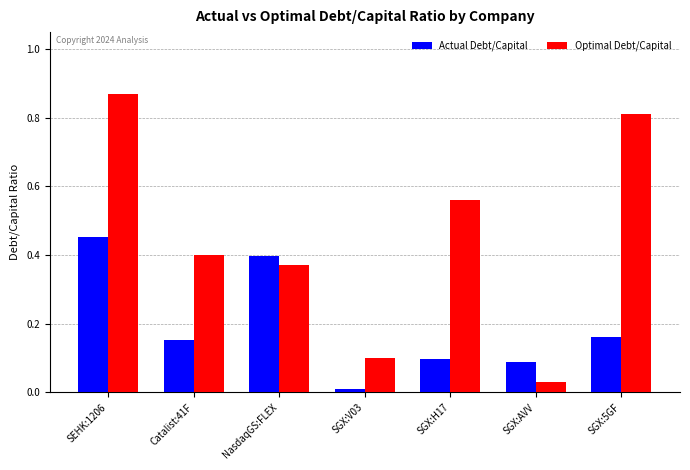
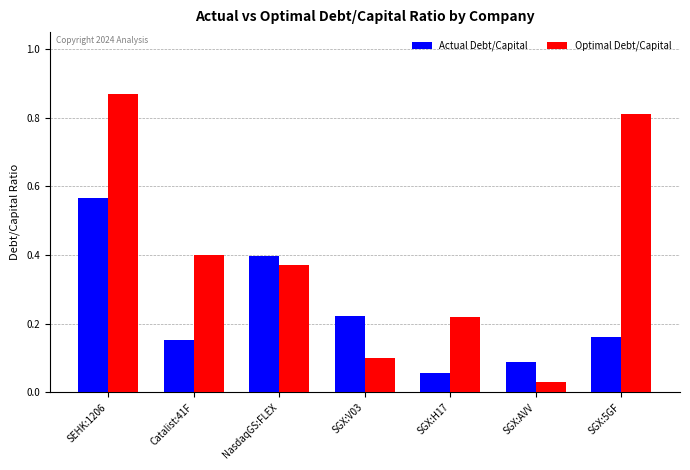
  {
    "Actual Debt/Capital": {
-     "SEHK:1206": 0.45,
+     "SEHK:1206": 0.57,
      "Catalist:41F": 0.15,
      "NasdaqGS:FLEX": 0.40,
-     "SGX:V03": 0.01,
-     "SGX:H17": 0.10,
+     "SGX:V03": 0.22,
+     "SGX:H17": 0.06,
      "SGX:AVV": 0.09,
      "SGX:5GF": 0.16
    },
    "Optimal Debt/Capital": {
      "SEHK:1206": 0.87,
      "Catalist:41F": 0.40,
      "NasdaqGS:FLEX": 0.37,
      "SGX:V03": 0.10,
-     "SGX:H17": 0.56,
+     "SGX:H17": 0.22,
      "SGX:AVV": 0.03,
      "SGX:5GF": 0.81
    }
  }
